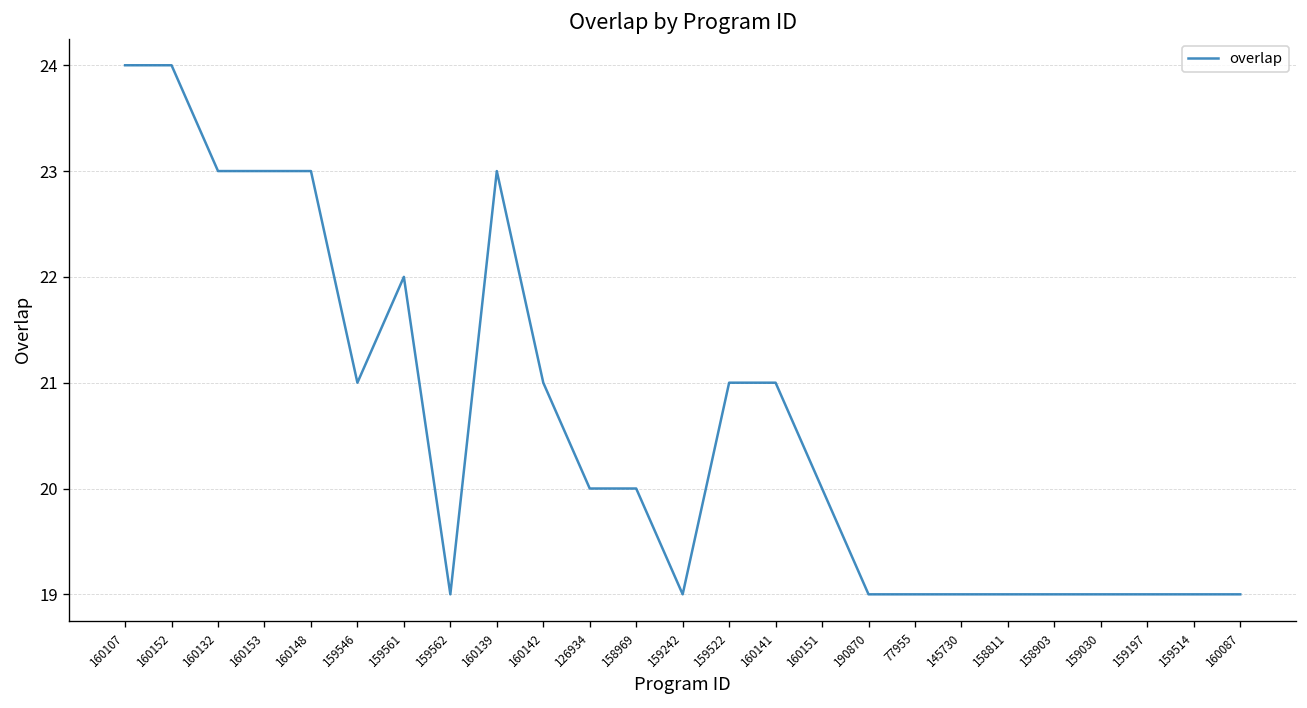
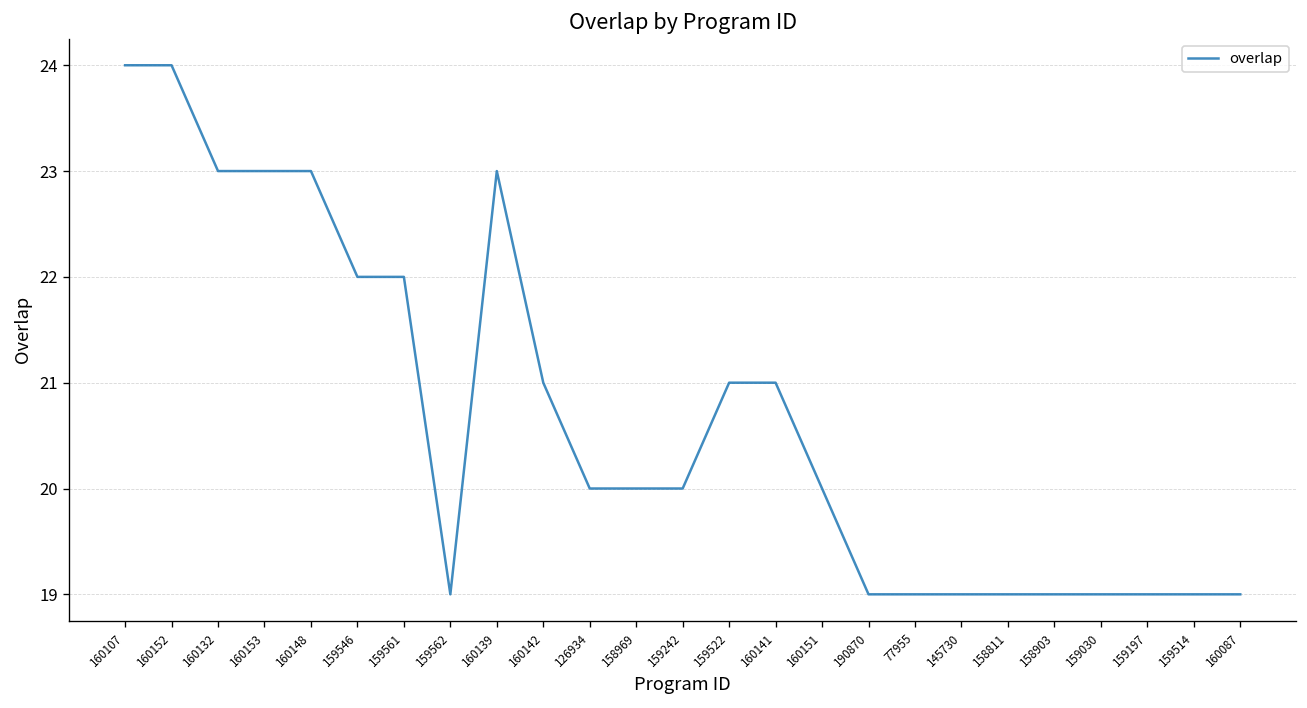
  {
    "160107": 24,
    "160152": 24,
    "160132": 23,
    "160153": 23,
    "160148": 23,
-   "159546": 21,
+   "159546": 22,
    "159561": 22,
    "159562": 19,
    "160139": 23,
    "160142": 21,
    "126934": 20,
    "158969": 20,
-   "159242": 19,
+   "159242": 20,
    "159522": 21,
    "160141": 21,
    "160151": 20,
    "190870": 19,
    "77955": 19,
    "145730": 19,
    "158811": 19,
    "158903": 19,
    "159030": 19,
    "159197": 19,
    "159514": 19,
    "160087": 19
  }
